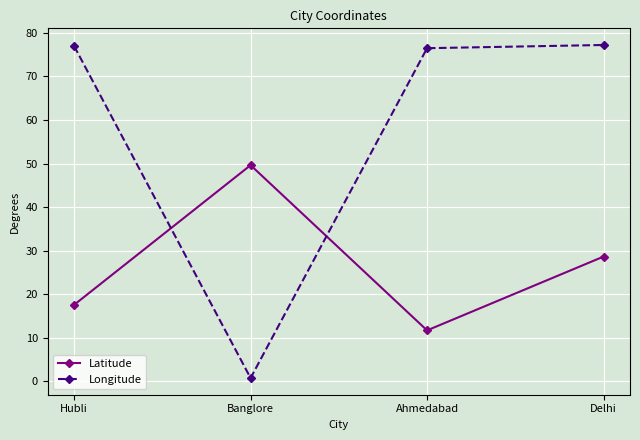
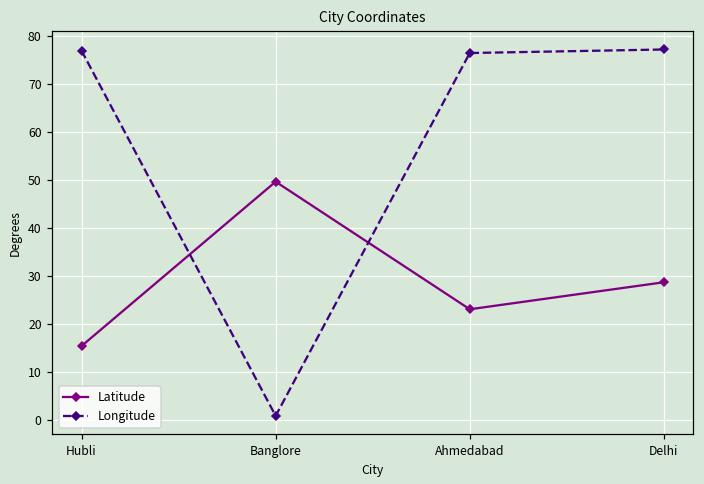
  {
    "Latitude": {
-     "Hubli": 18,
+     "Hubli": 15,
      "Banglore": 50,
-     "Ahmedabad": 12,
+     "Ahmedabad": 23,
      "Delhi": 29
    },
    "Longitude": {
      "Hubli": 77,
      "Banglore": 1,
      "Ahmedabad": 76,
      "Delhi": 77
    }
  }
